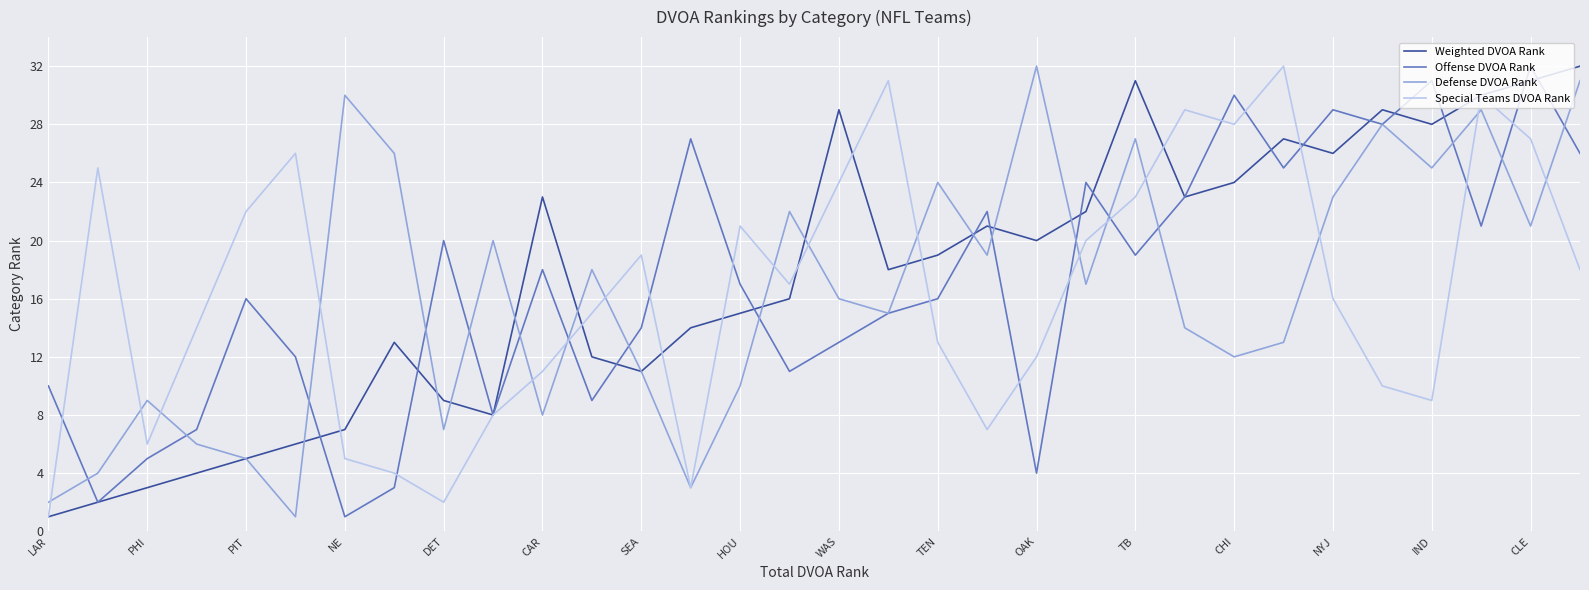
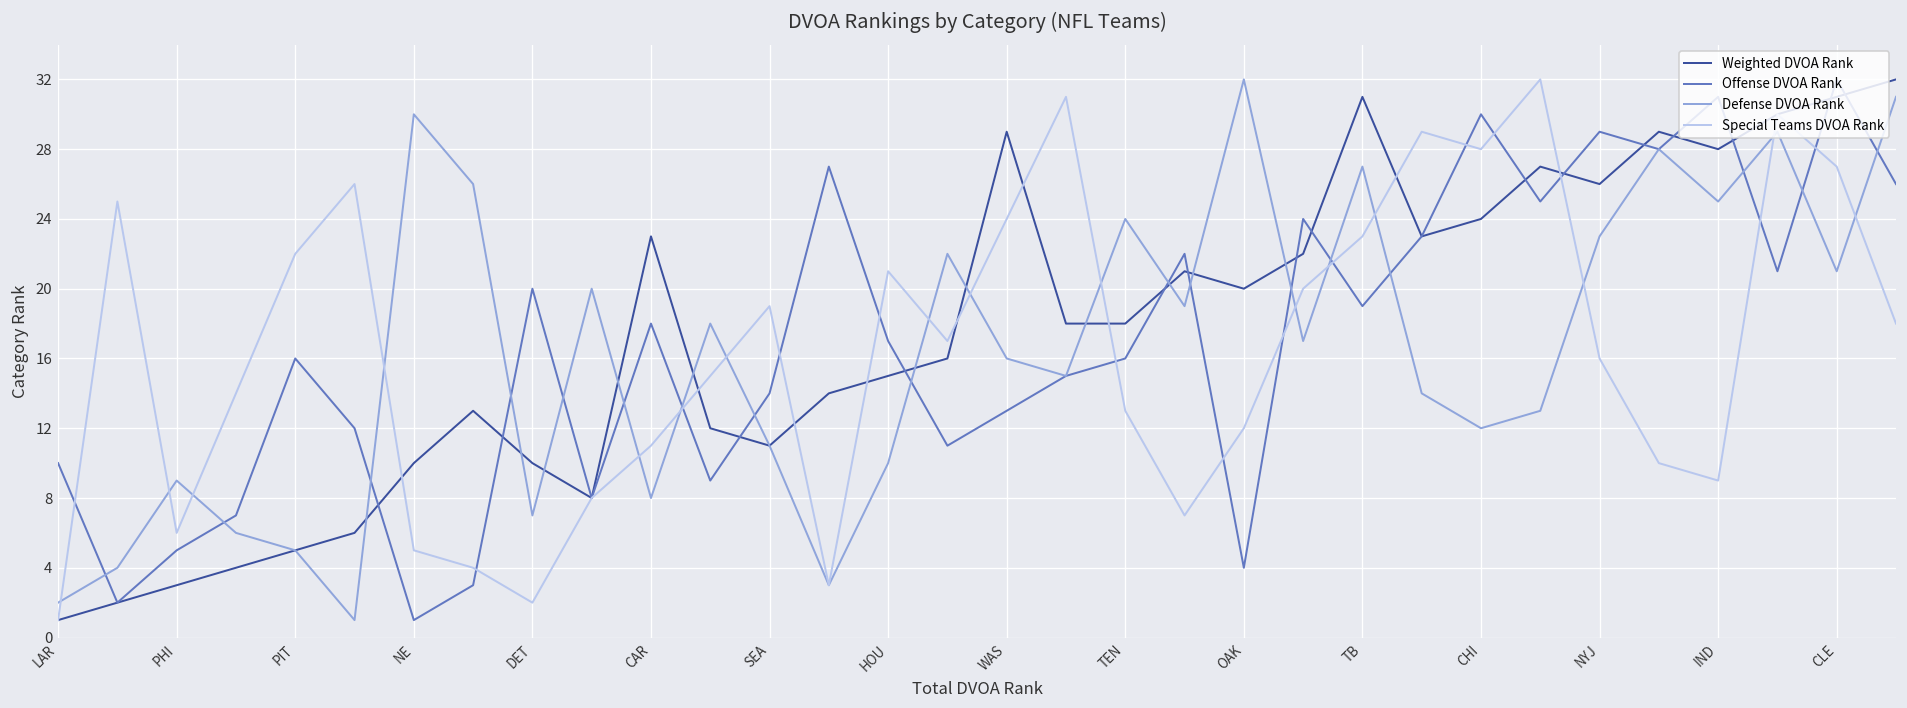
  {
    "Weighted DVOA Rank": {
      "PHI": 3,
-     "NE": 7,
-     "DET": 9,
+     "NE": 10,
+     "DET": 10,
      "CAR": 23,
      "HOU": 15,
      "WAS": 29,
-     "TEN": 19,
+     "TEN": 18,
      "OAK": 20,
      "TB": 31,
      "CHI": 24,
      "NYJ": 26,
      "IND": 28
    },
    "Offense DVOA Rank": {
      "LAR": 10,
      "PHI": 5,
      "PIT": 16,
      "NE": 1,
      "DET": 20,
      "CAR": 18,
      "SEA": 14,
      "HOU": 17,
      "WAS": 13,
      "TEN": 16,
      "OAK": 4,
      "TB": 19,
      "CHI": 30,
      "NYJ": 29
    }
  }
